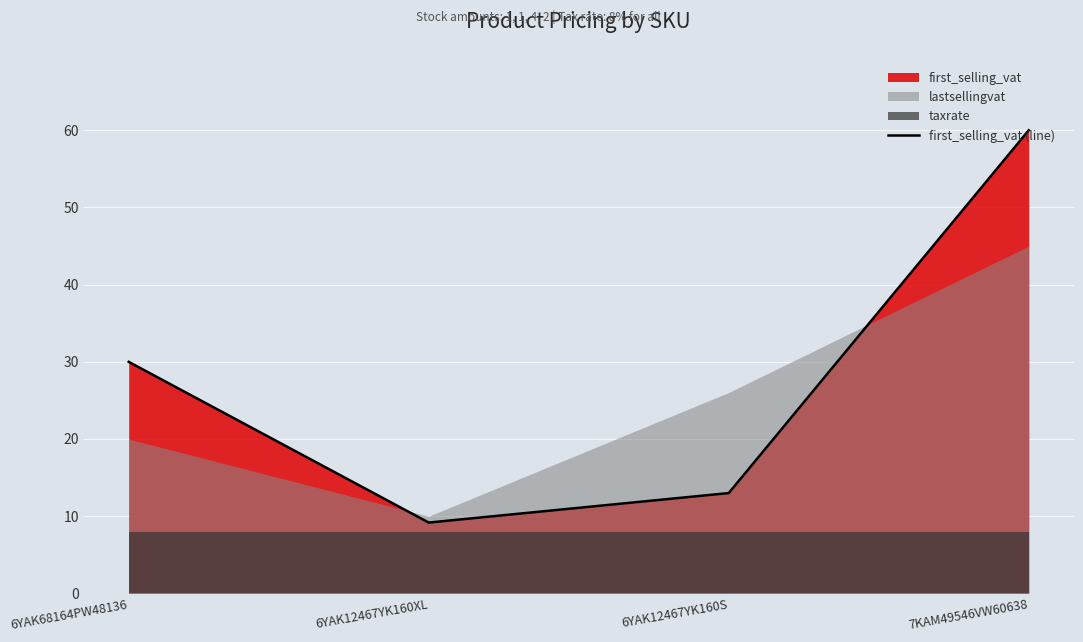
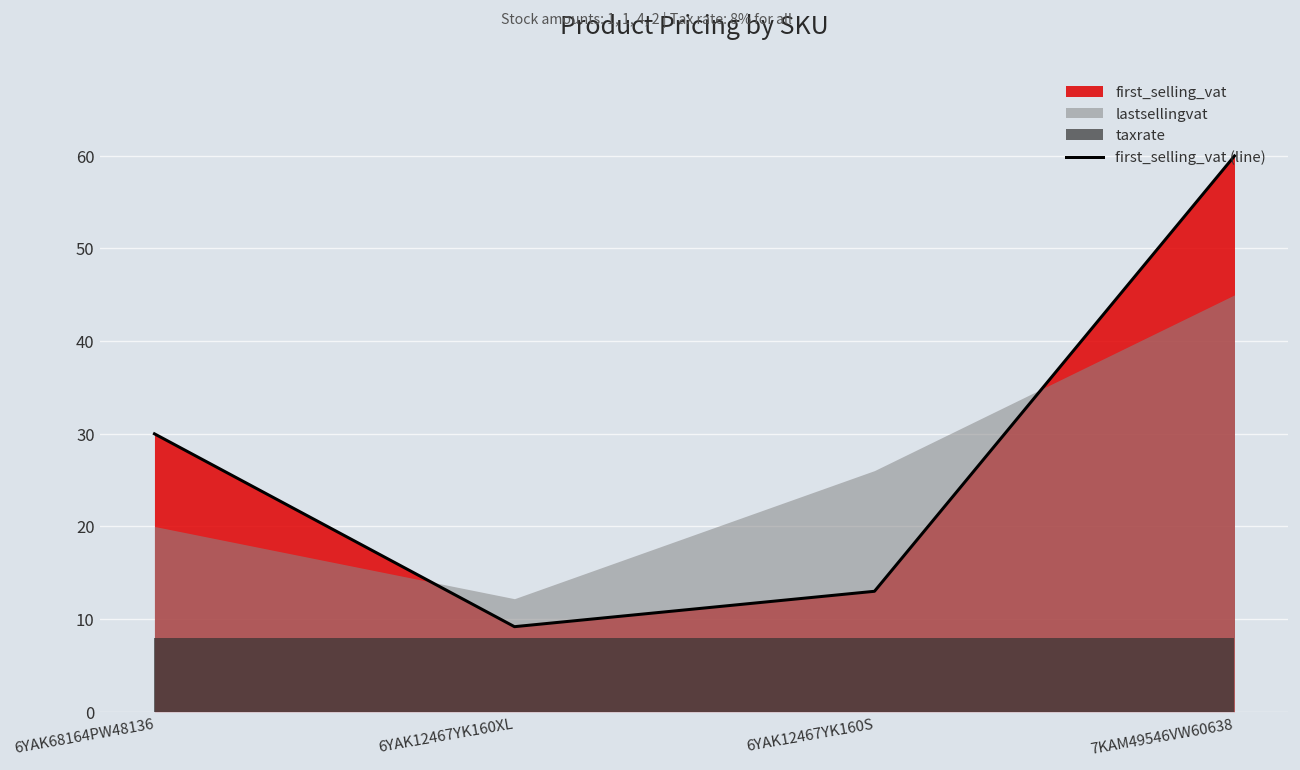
  {
    "first_selling_vat": {
      "6YAK68164PW48136": 30,
      "6YAK12467YK160XL": 9,
      "6YAK12467YK160S": 13,
      "7KAM49546VW60638": 60
    },
    "lastsellingvat": {
      "6YAK68164PW48136": 20,
-     "6YAK12467YK160XL": 10,
+     "6YAK12467YK160XL": 12,
      "6YAK12467YK160S": 26,
      "7KAM49546VW60638": 45
    },
    "taxrate": {
      "6YAK68164PW48136": 8,
      "6YAK12467YK160XL": 8,
      "6YAK12467YK160S": 8,
      "7KAM49546VW60638": 8
    }
  }
